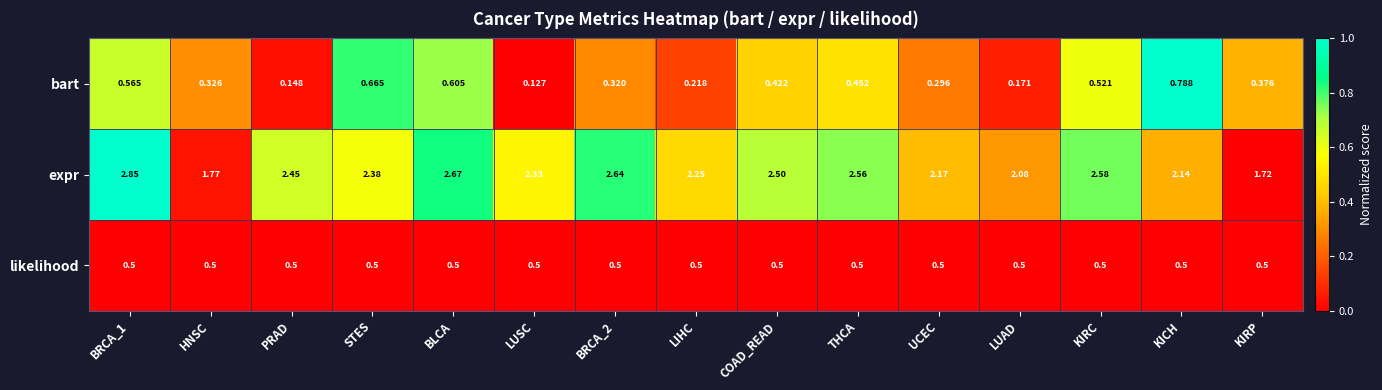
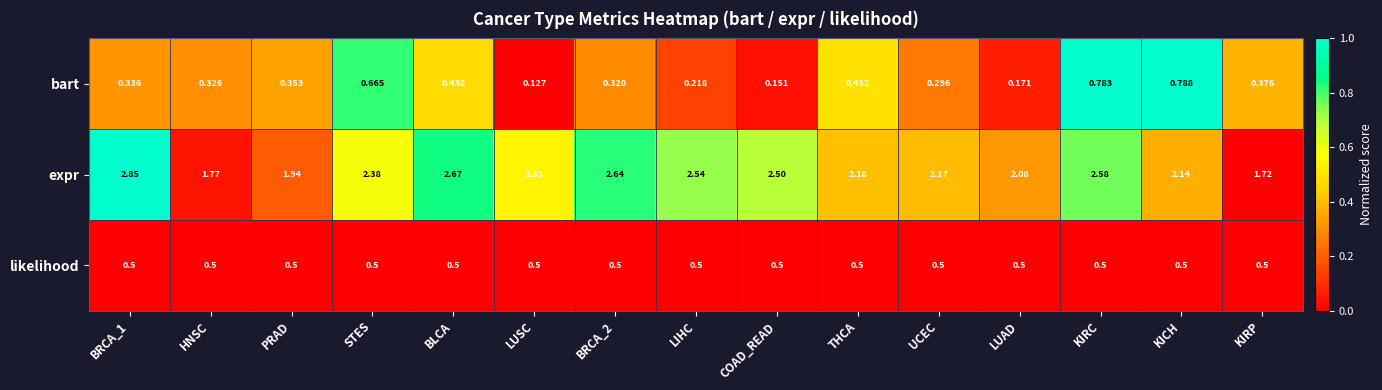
  {
    "bart": {
-     "BRCA_1": 0.565,
+     "BRCA_1": 0.336,
      "HNSC": 0.326,
-     "PRAD": 0.148,
+     "PRAD": 0.353,
      "STES": 0.665,
-     "BLCA": 0.605,
+     "BLCA": 0.438,
      "LUSC": 0.127,
      "BRCA_2": 0.320,
      "LIHC": 0.218,
-     "COAD_READ": 0.422,
+     "COAD_READ": 0.151,
      "THCA": 0.452,
      "UCEC": 0.296,
      "LUAD": 0.171,
-     "KIRC": 0.521,
+     "KIRC": 0.783,
      "KICH": 0.788,
      "KIRP": 0.376
    },
    "expr": {
      "BRCA_1": 2.85,
      "HNSC": 1.77,
-     "PRAD": 2.45,
+     "PRAD": 1.94,
      "STES": 2.38,
      "BLCA": 2.67,
      "LUSC": 2.33,
      "BRCA_2": 2.64,
-     "LIHC": 2.25,
+     "LIHC": 2.54,
      "COAD_READ": 2.50,
-     "THCA": 2.56,
+     "THCA": 2.18,
      "UCEC": 2.17,
      "LUAD": 2.08,
      "KIRC": 2.58,
      "KICH": 2.14,
      "KIRP": 1.72
    },
    "likelihood": {
      "BRCA_1": 0.5,
      "HNSC": 0.5,
      "PRAD": 0.5,
      "STES": 0.5,
      "BLCA": 0.5,
      "LUSC": 0.5,
      "BRCA_2": 0.5,
      "LIHC": 0.5,
      "COAD_READ": 0.5,
      "THCA": 0.5,
      "UCEC": 0.5,
      "LUAD": 0.5,
      "KIRC": 0.5,
      "KICH": 0.5,
      "KIRP": 0.5
    }
  }
